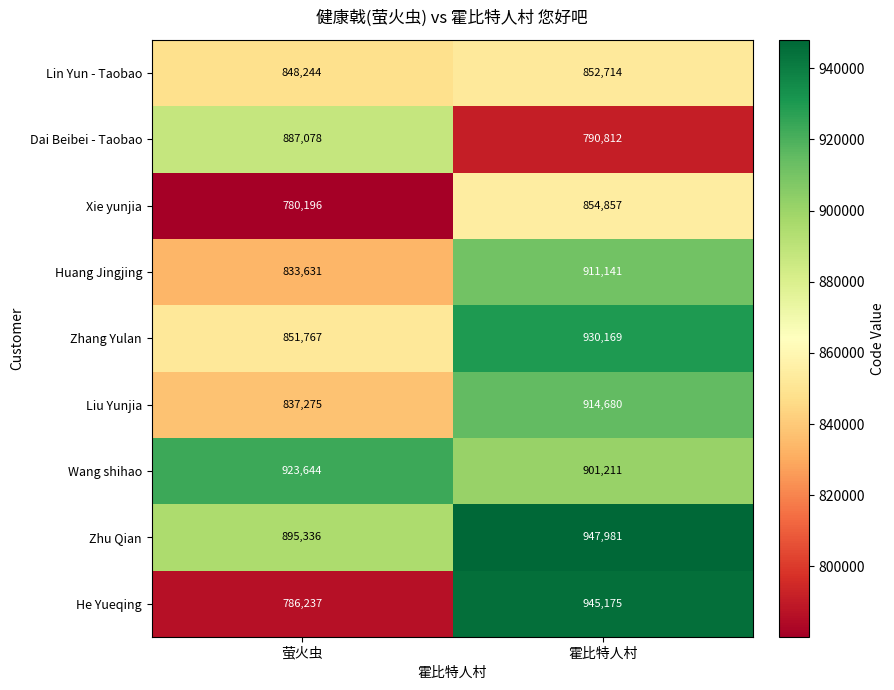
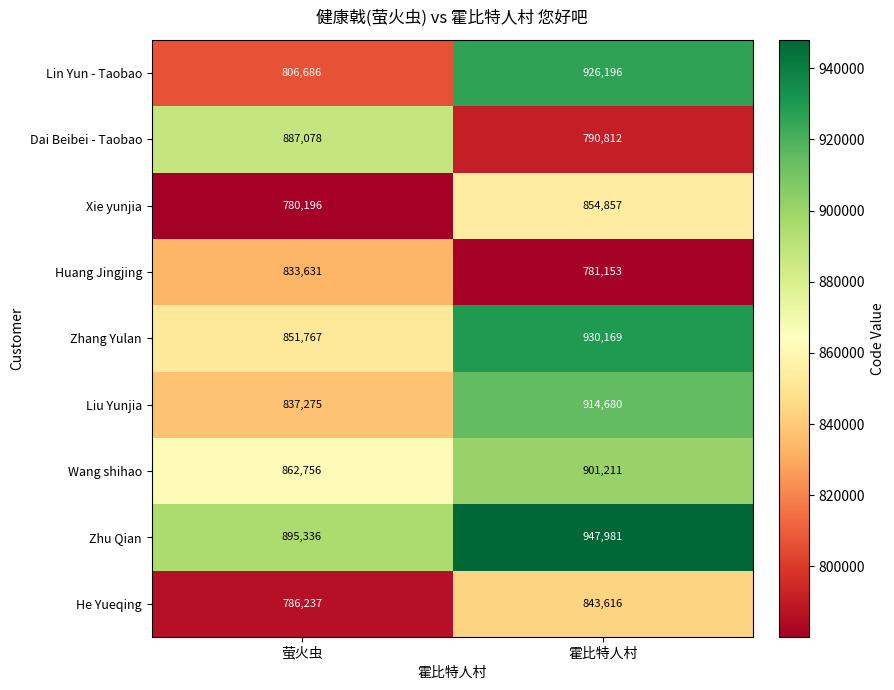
  {
    "Lin Yun - Taobao": {
-     "萤火虫": "848,244",
-     "霍比特人村": "852,714"
+     "萤火虫": "806,686",
+     "霍比特人村": "926,196"
    },
    "Dai Beibei - Taobao": {
      "萤火虫": "887,078",
      "霍比特人村": "790,812"
    },
    "Xie yunjia": {
      "萤火虫": "780,196",
      "霍比特人村": "854,857"
    },
    "Huang Jingjing": {
      "萤火虫": "833,631",
-     "霍比特人村": "911,141"
+     "霍比特人村": "781,153"
    },
    "Zhang Yulan": {
      "萤火虫": "851,767",
      "霍比特人村": "930,169"
    },
    "Liu Yunjia": {
      "萤火虫": "837,275",
      "霍比特人村": "914,680"
    },
    "Wang shihao": {
-     "萤火虫": "923,644",
+     "萤火虫": "862,756",
      "霍比特人村": "901,211"
    },
    "Zhu Qian": {
      "萤火虫": "895,336",
      "霍比特人村": "947,981"
    },
    "He Yueqing": {
      "萤火虫": "786,237",
-     "霍比特人村": "945,175"
+     "霍比特人村": "843,616"
    }
  }
